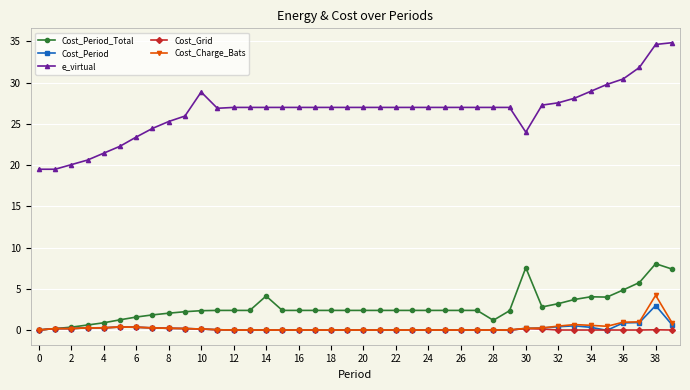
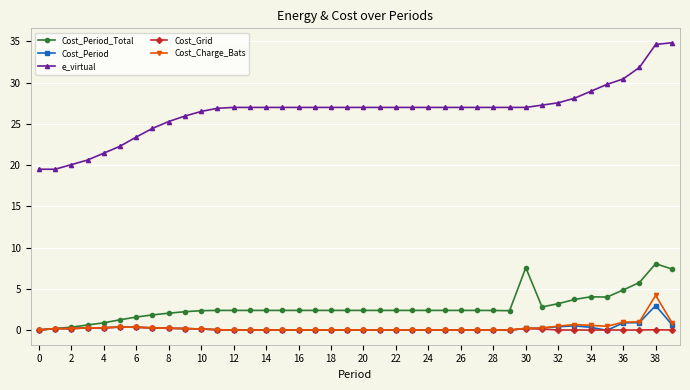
  {
    "Cost_Period_Total": {
      "4": 1,
      "6": 2,
      "8": 2,
      "10": 2,
      "12": 2,
-     "14": 4,
+     "14": 2,
      "16": 2,
      "18": 2,
      "20": 2,
      "22": 2,
      "24": 2,
      "26": 2,
-     "28": 1,
+     "28": 2,
      "30": 8,
      "32": 3,
      "34": 4,
      "36": 5,
      "38": 8
    },
    "Cost_Period": {
      "38": 3
    },
    "e_virtual": {
      "0": 20,
      "2": 20,
      "4": 21,
      "6": 23,
      "8": 25,
-     "10": 29,
+     "10": 27,
      "12": 27,
      "14": 27,
      "16": 27,
      "18": 27,
      "20": 27,
      "22": 27,
      "24": 27,
      "26": 27,
      "28": 27,
-     "30": 24,
+     "30": 27,
      "32": 28,
      "34": 29,
      "36": 30,
      "38": 35
    },
    "Cost_Grid": {
      "32": 0,
      "34": 0,
      "36": 0,
      "38": 0
    },
    "Cost_Charge_Bats": {
      "38": 4
    }
  }
